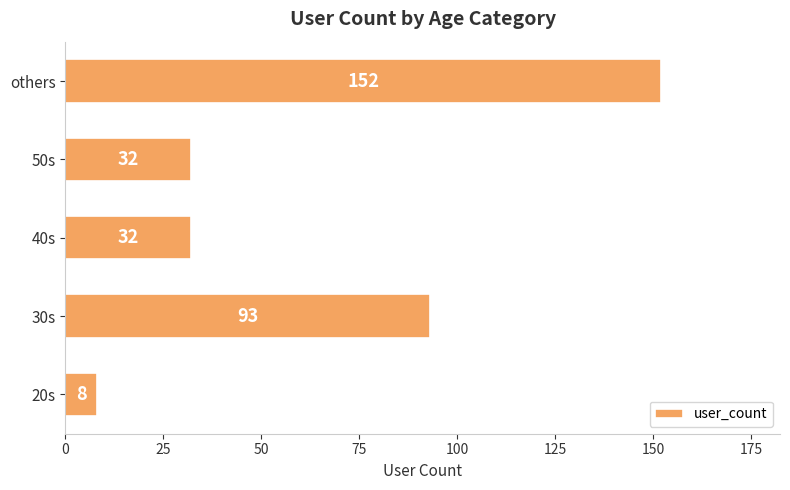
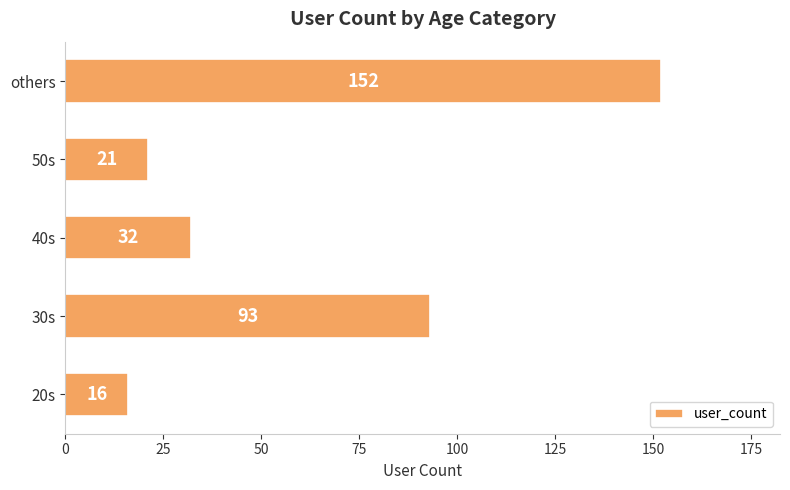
  {
    "others": 152,
-   "50s": 32,
+   "50s": 21,
    "40s": 32,
    "30s": 93,
-   "20s": 8
+   "20s": 16
  }
